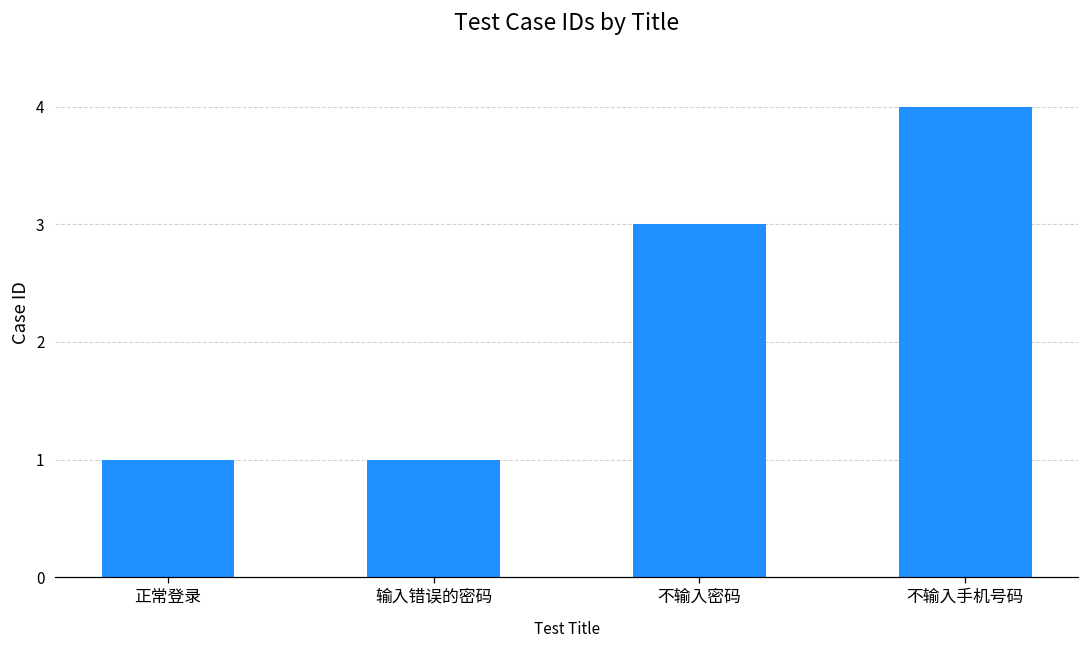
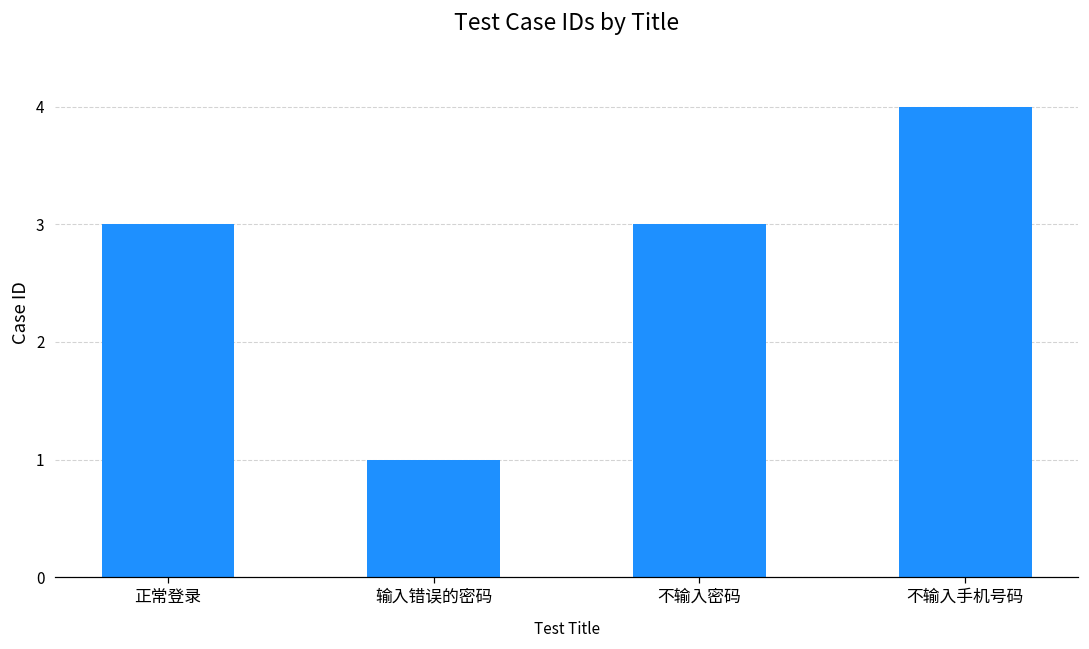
  {
-   "正常登录": 1,
+   "正常登录": 3,
    "输入错误的密码": 1,
    "不输入密码": 3,
    "不输入手机号码": 4
  }
